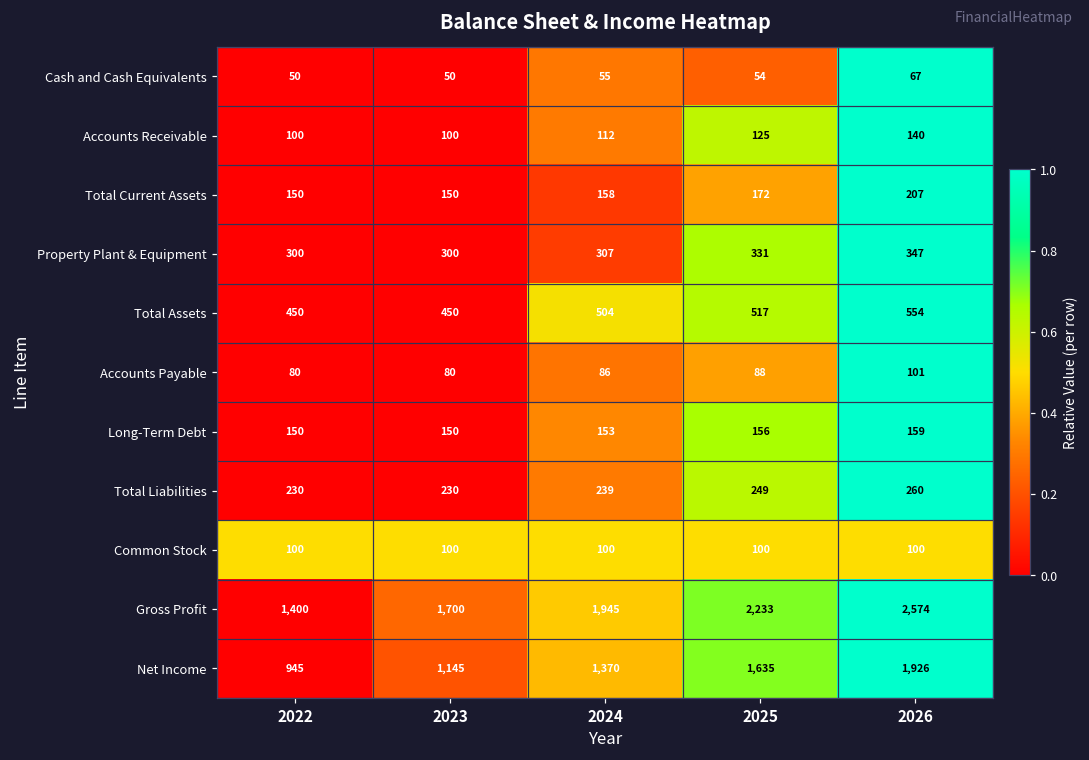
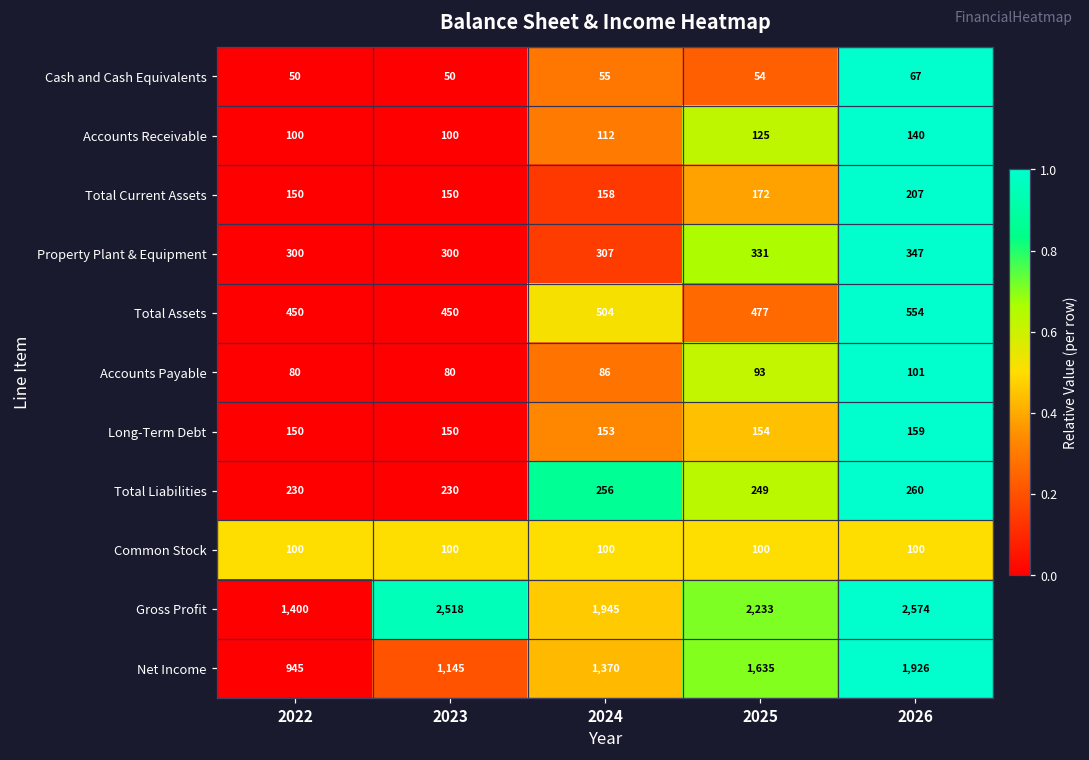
  {
    "Cash and Cash Equivalents": {
      "2022": "50",
      "2023": "50",
      "2024": "55",
      "2025": "54",
      "2026": "67"
    },
    "Accounts Receivable": {
      "2022": "100",
      "2023": "100",
      "2024": "112",
      "2025": "125",
      "2026": "140"
    },
    "Total Current Assets": {
      "2022": "150",
      "2023": "150",
      "2024": "158",
      "2025": "172",
      "2026": "207"
    },
    "Property Plant & Equipment": {
      "2022": "300",
      "2023": "300",
      "2024": "307",
      "2025": "331",
      "2026": "347"
    },
    "Total Assets": {
      "2022": "450",
      "2023": "450",
      "2024": "504",
-     "2025": "517",
+     "2025": "477",
      "2026": "554"
    },
    "Accounts Payable": {
      "2022": "80",
      "2023": "80",
      "2024": "86",
-     "2025": "88",
+     "2025": "93",
      "2026": "101"
    },
    "Long-Term Debt": {
      "2022": "150",
      "2023": "150",
      "2024": "153",
-     "2025": "156",
+     "2025": "154",
      "2026": "159"
    },
    "Total Liabilities": {
      "2022": "230",
      "2023": "230",
-     "2024": "239",
+     "2024": "256",
      "2025": "249",
      "2026": "260"
    },
    "Common Stock": {
      "2022": "100",
      "2023": "100",
      "2024": "100",
      "2025": "100",
      "2026": "100"
    },
    "Gross Profit": {
      "2022": "1,400",
-     "2023": "1,700",
+     "2023": "2,518",
      "2024": "1,945",
      "2025": "2,233",
      "2026": "2,574"
    },
    "Net Income": {
      "2022": "945",
      "2023": "1,145",
      "2024": "1,370",
      "2025": "1,635",
      "2026": "1,926"
    }
  }
